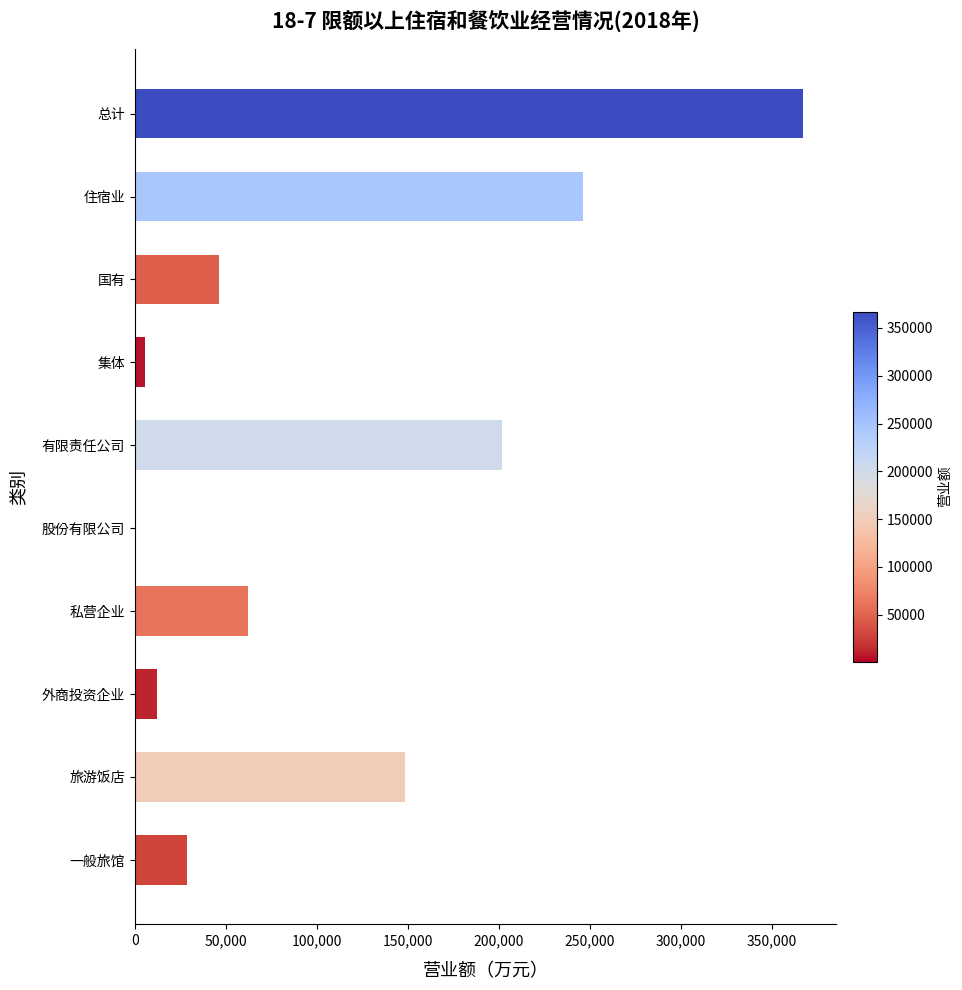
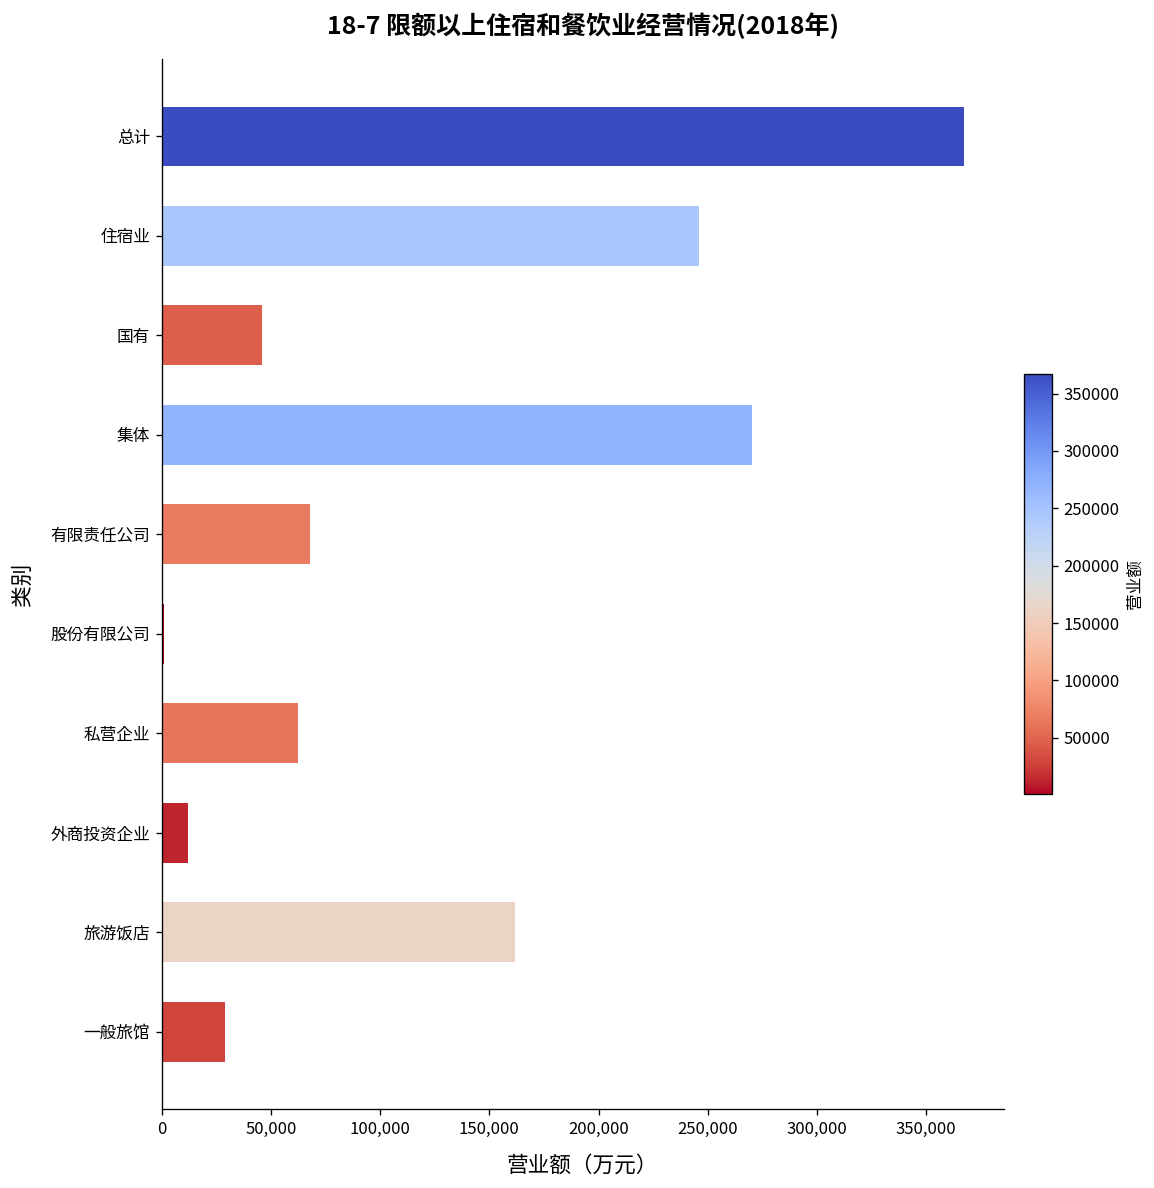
  {
    "总计": "367,000",
    "住宿业": "246,000",
    "国有": "46,000",
-   "集体": "6,000",
-   "有限责任公司": "202,000",
+   "集体": "270,000",
+   "有限责任公司": "68,000",
    "私营企业": "62,000",
    "外商投资企业": "12,000",
-   "旅游饭店": "148,000",
+   "旅游饭店": "162,000",
    "一般旅馆": "29,000"
  }
